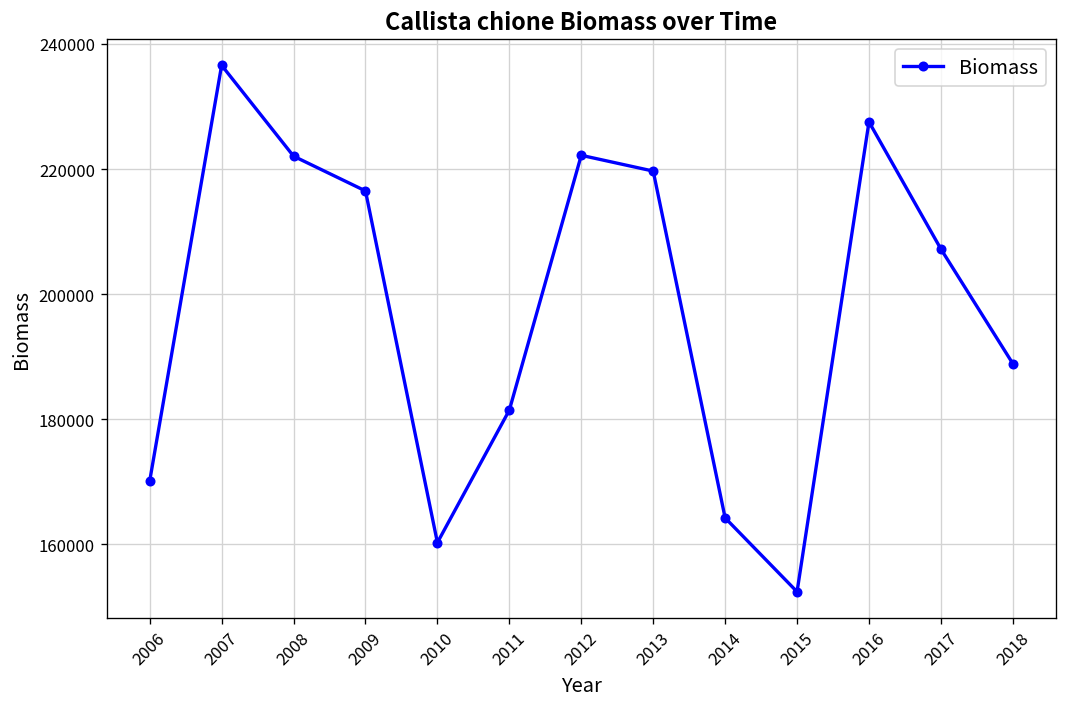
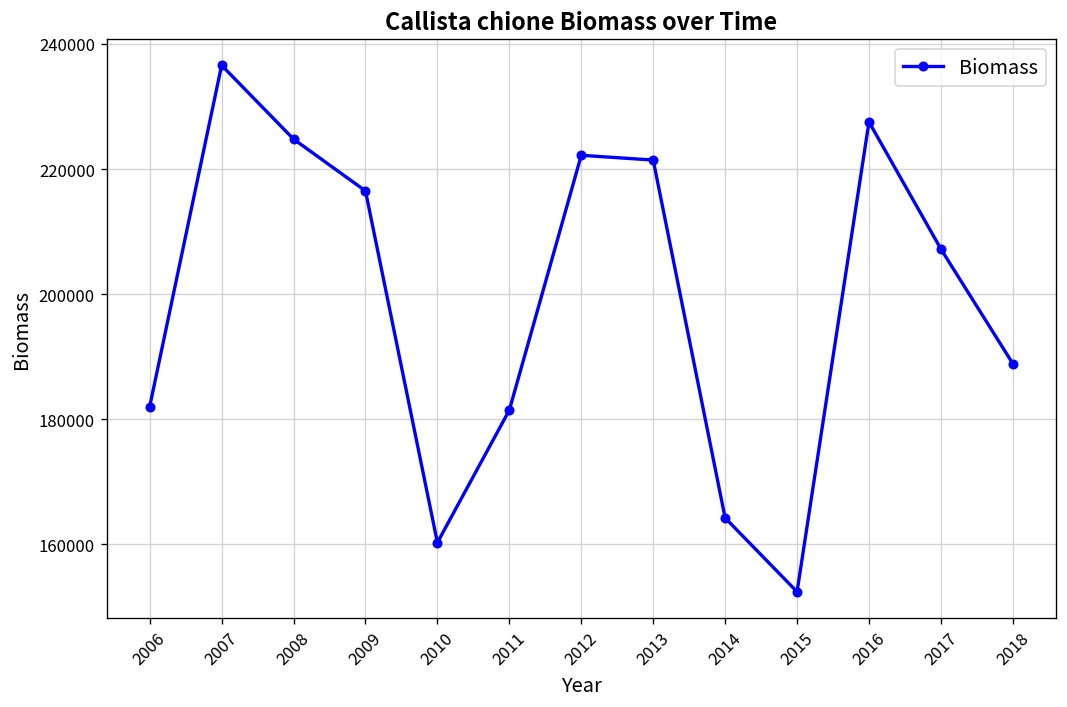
  {
-   "2006": 170000,
+   "2006": 182000,
    "2007": 237000,
-   "2008": 222000,
+   "2008": 225000,
    "2009": 217000,
    "2010": 160000,
    "2011": 181000,
    "2012": 222000,
-   "2013": 220000,
+   "2013": 221000,
    "2014": 164000,
    "2015": 152000,
    "2016": 228000,
    "2017": 207000,
    "2018": 189000
  }
